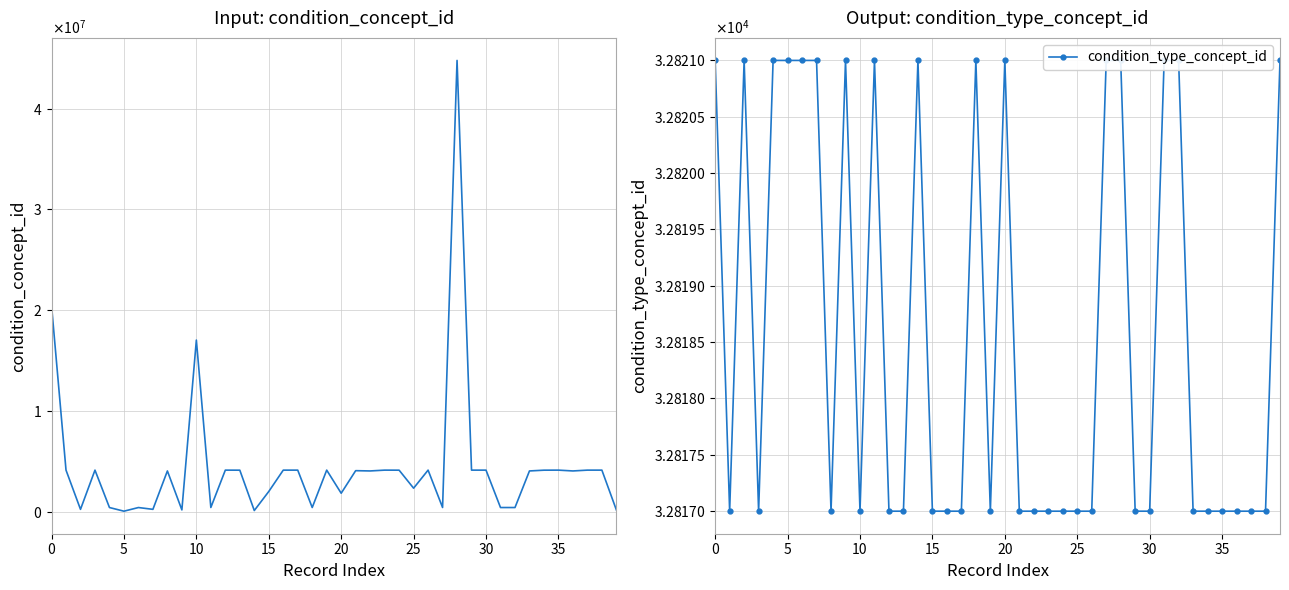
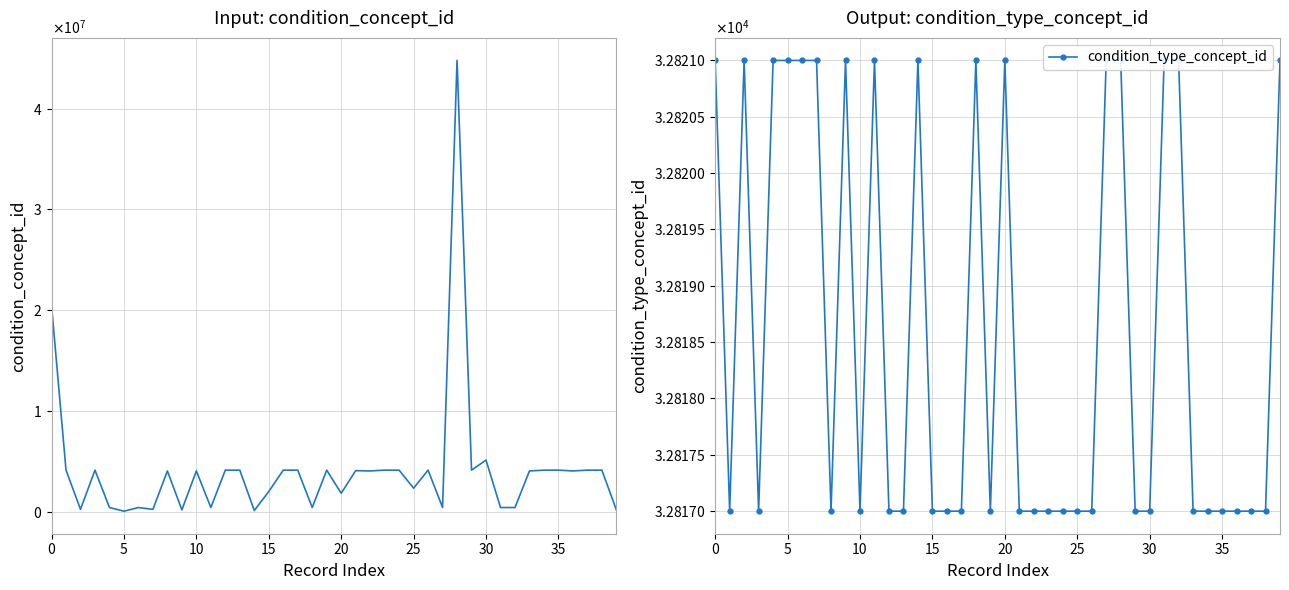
  {
    "Input: condition_concept_id": {
      "0": 20500000,
      "5": 100000,
-     "10": 17000000,
+     "10": 4100000,
      "15": 2000000,
      "20": 1900000,
      "25": 2400000,
-     "30": 4100000,
+     "30": 5100000,
      "35": 4100000
    },
    "Output: condition_type_concept_id": {
      "0": 32821.00,
      "5": 32821.00,
      "10": 32817.00,
      "15": 32817.00,
      "20": 32821.00,
      "25": 32817.00,
      "30": 32817.00,
      "35": 32817.00
    }
  }
